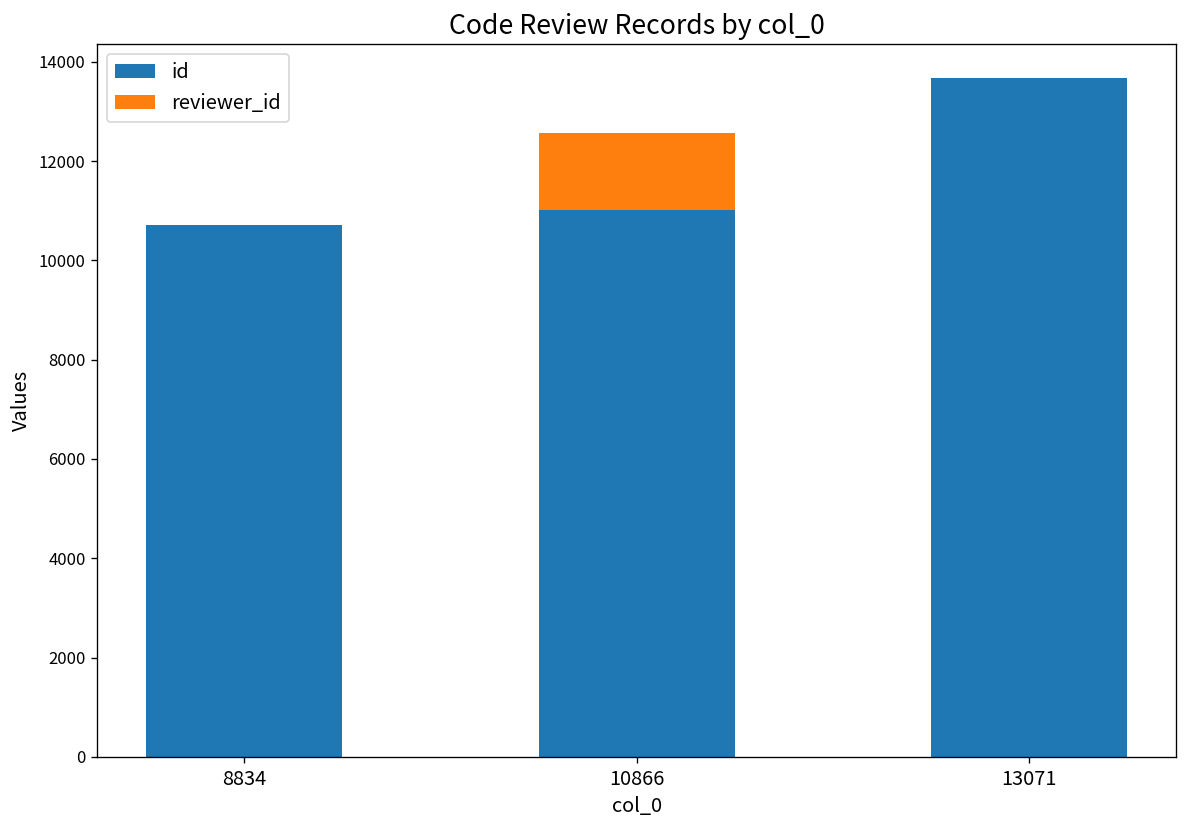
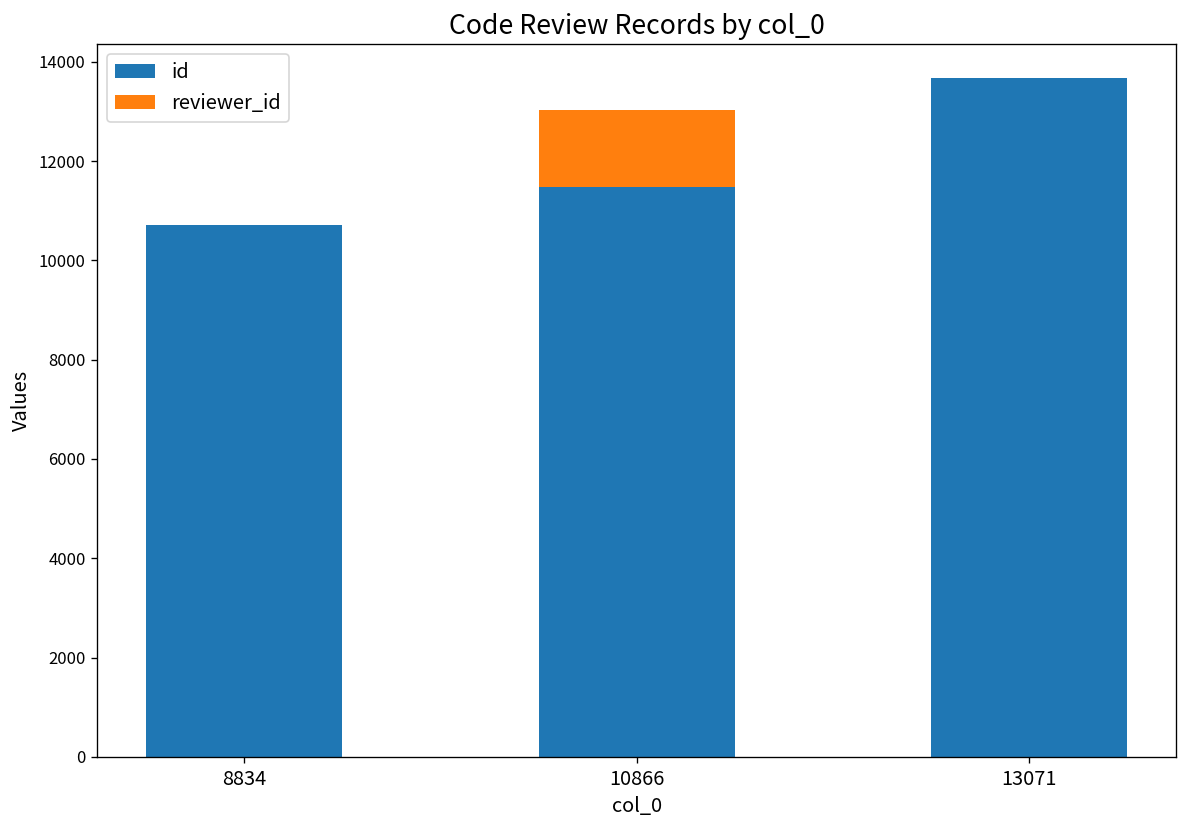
  {
    "id": {
      "8834": 10700,
-     "10866": 11000,
+     "10866": 11500,
      "13071": 13700
    },
    "reviewer_id": {
      "10866": 1600
    }
  }
